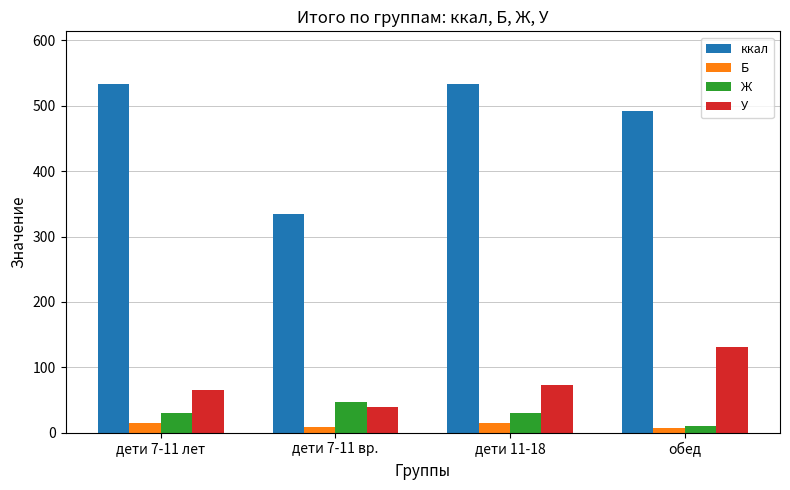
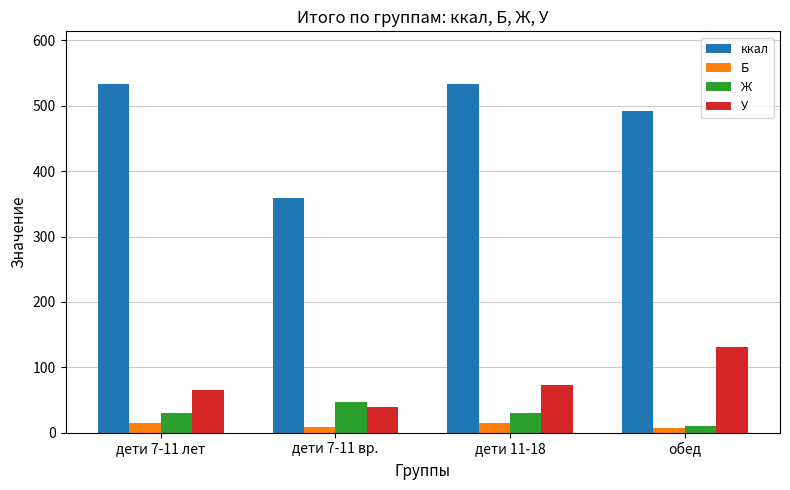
  {
    "ккал": {
      "дети 7-11 лет": 530,
-     "дети 7-11 вр.": 330,
+     "дети 7-11 вр.": 360,
      "дети 11-18": 530,
      "обед": 490
    },
    "Б": {
      "дети 7-11 лет": 20,
      "дети 7-11 вр.": 10,
      "дети 11-18": 20,
      "обед": 10
    },
    "Ж": {
      "дети 7-11 лет": 30,
      "дети 7-11 вр.": 50,
      "дети 11-18": 30,
      "обед": 10
    },
    "У": {
      "дети 7-11 лет": 70,
      "дети 7-11 вр.": 40,
      "дети 11-18": 70,
      "обед": 130
    }
  }
